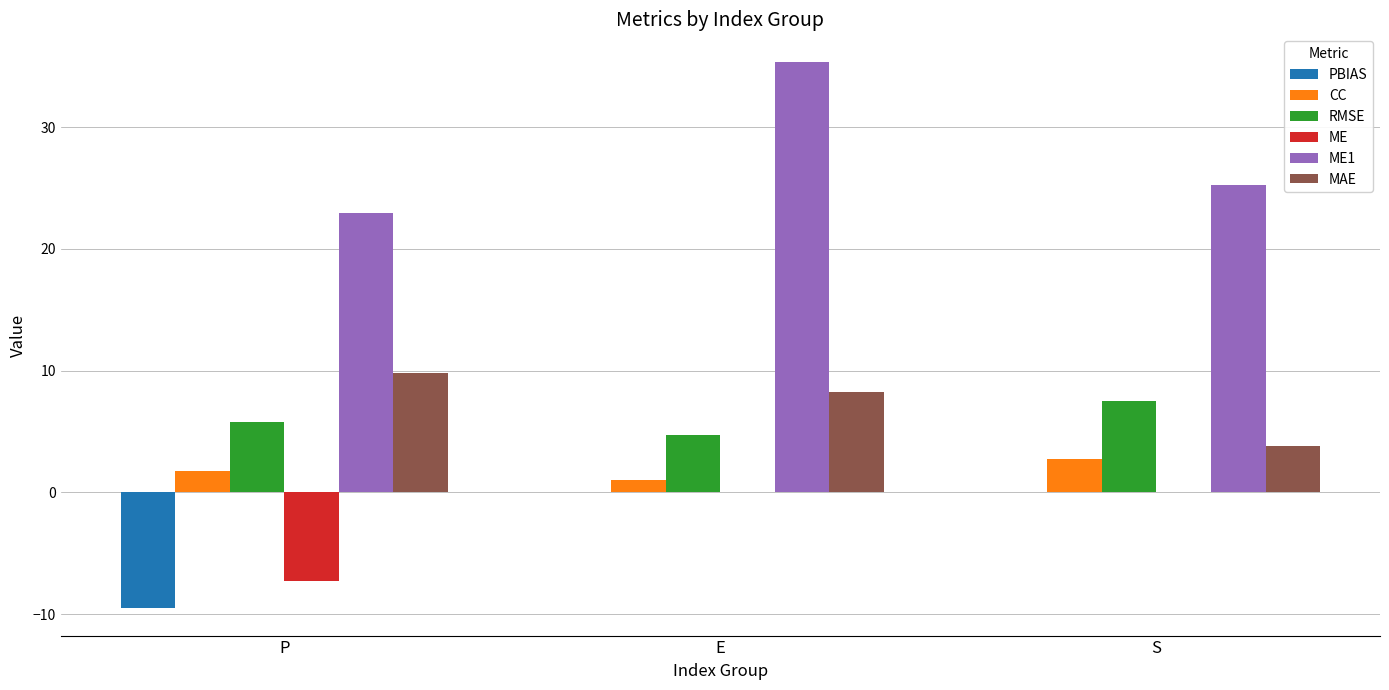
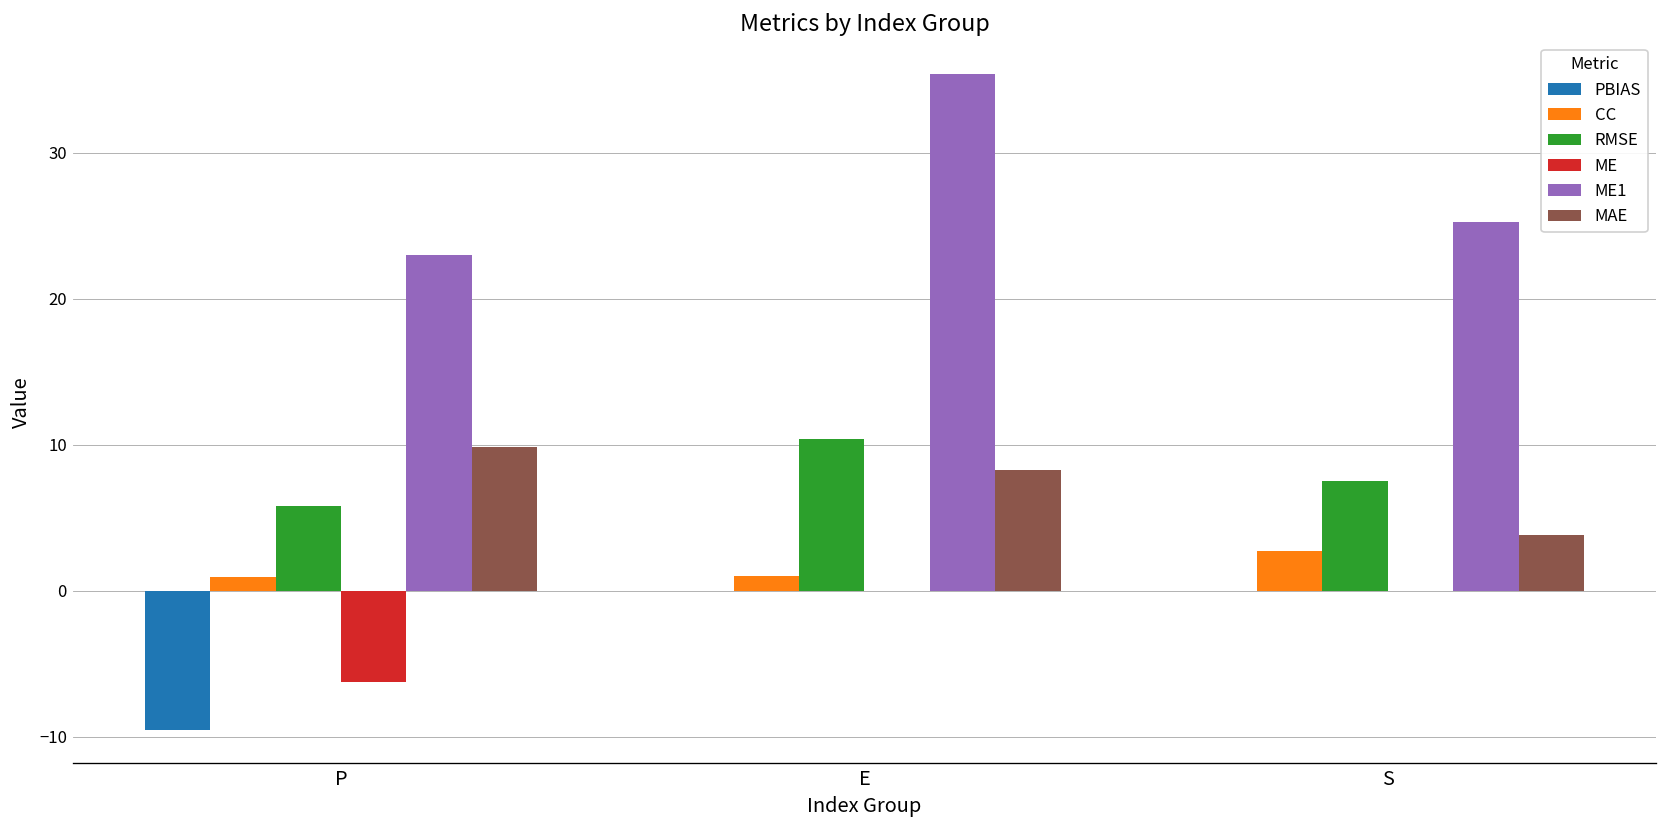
  {
    "PBIAS": {
      "P": -9.5
    },
    "CC": {
-     "P": 1.7,
+     "P": 0.9,
      "E": 1.0,
      "S": 2.7
    },
    "RMSE": {
      "P": 5.8,
-     "E": 4.7,
+     "E": 10.4,
      "S": 7.5
    },
    "ME": {
-     "P": -7.3,
+     "P": -6.2,
      "E": 0.0
    },
    "ME1": {
      "P": 23.0,
      "E": 35.4,
      "S": 25.2
    },
    "MAE": {
      "P": 9.8,
      "E": 8.3,
      "S": 3.8
    }
  }
